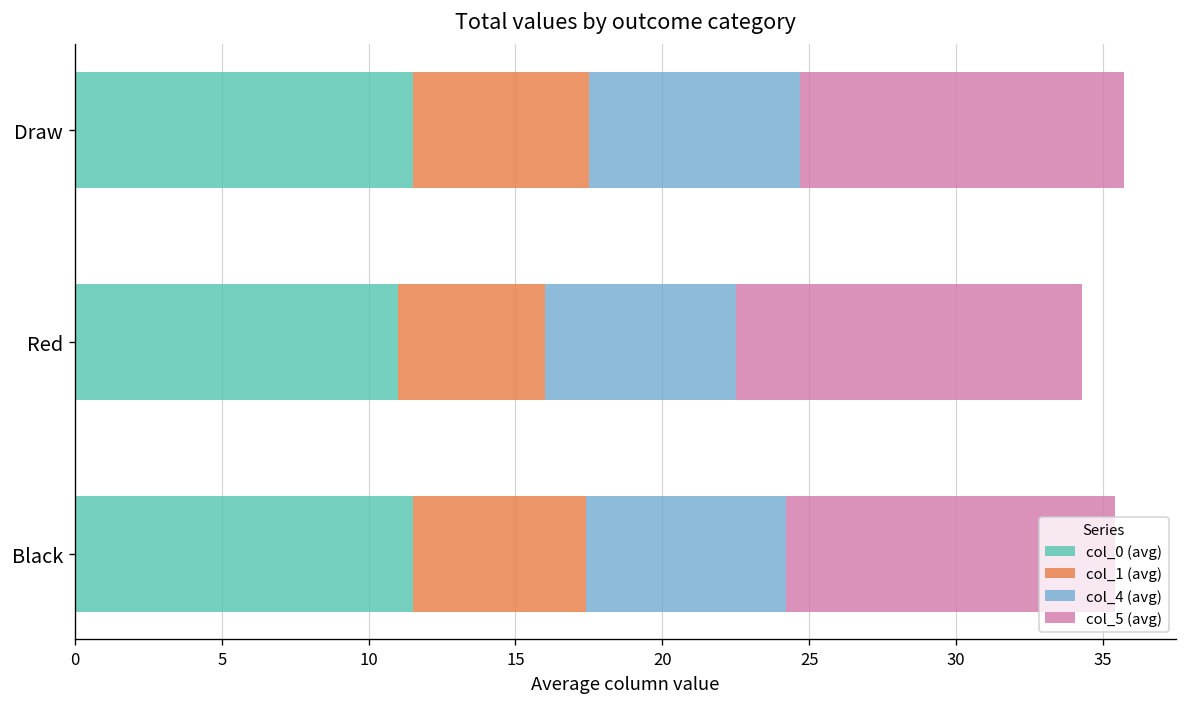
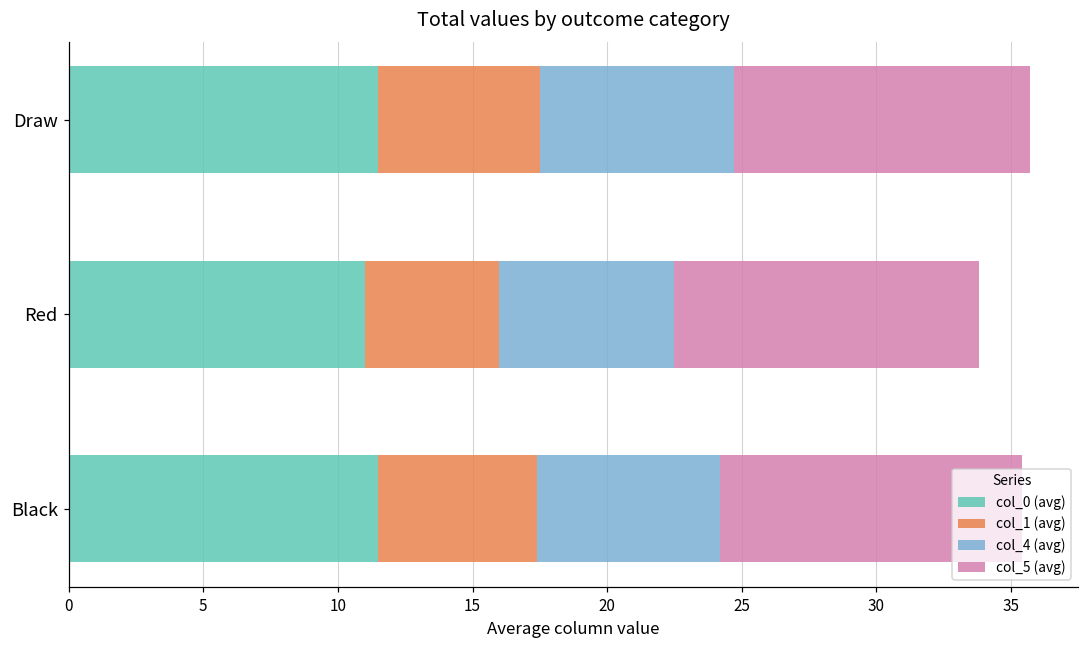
  {
    "col_1 (avg)": {
      "Draw": 6.0,
      "Red": 5.0,
      "Black": 5.9
    },
    "col_5 (avg)": {
      "Draw": 11.0,
-     "Red": 11.8
+     "Red": 11.3
    }
  }
